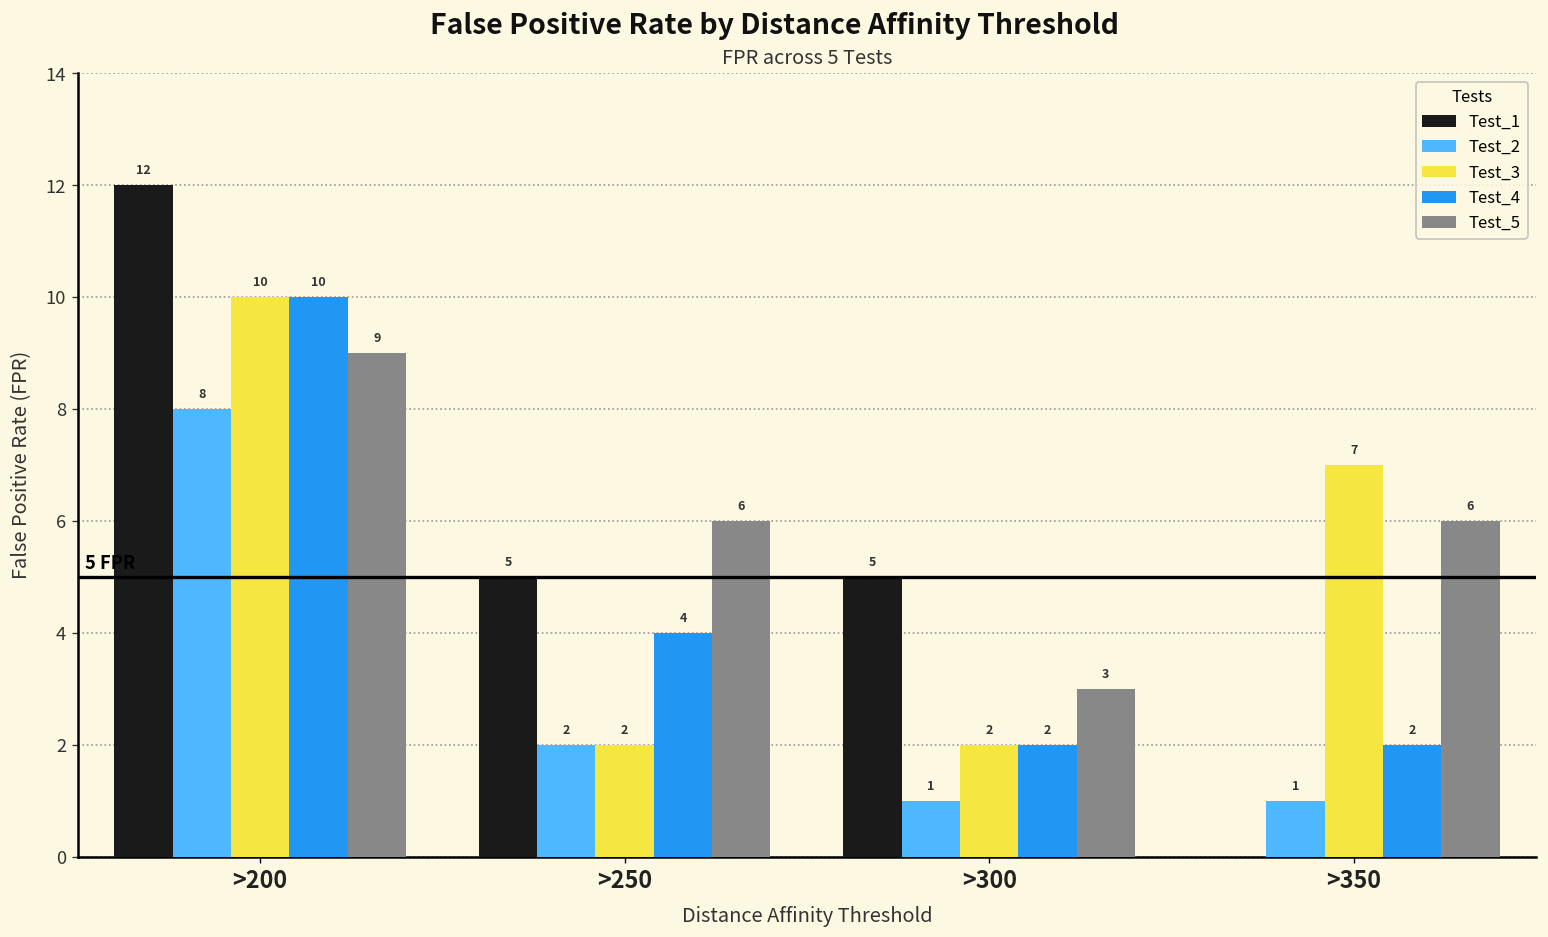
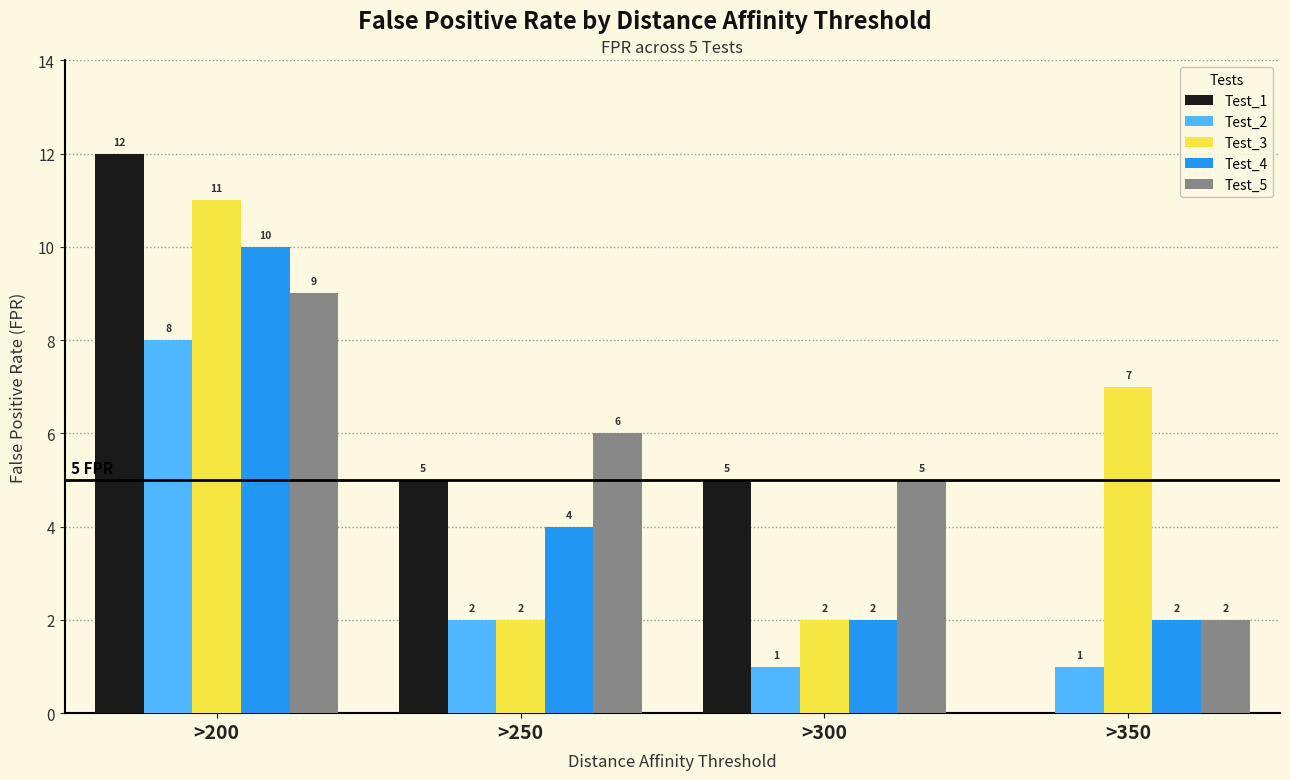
  {
    "Test_1": {
      ">200": 12,
      ">250": 5,
      ">300": 5
    },
    "Test_3": {
-     ">200": 10,
+     ">200": 11,
      ">250": 2,
      ">300": 2,
      ">350": 7
    },
    "Test_5": {
      ">200": 9,
      ">250": 6,
-     ">300": 3,
-     ">350": 6
+     ">300": 5,
+     ">350": 2
    }
  }
